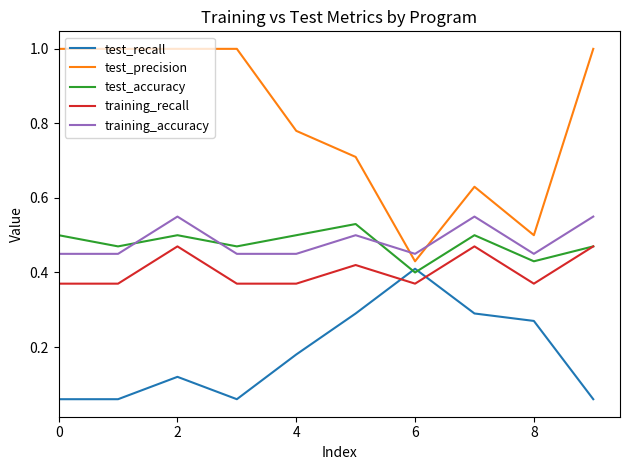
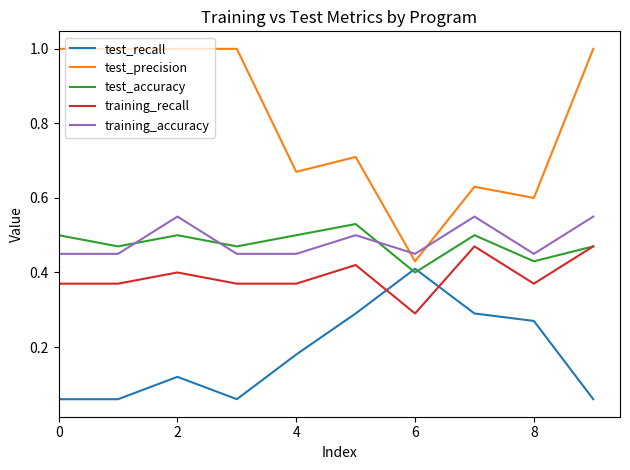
  {
    "test_recall": {
      "0": 0.06,
      "2": 0.12,
      "4": 0.18,
      "6": 0.41,
      "8": 0.27
    },
    "test_precision": {
      "0": 1.00,
-     "4": 0.78,
+     "4": 0.67,
      "6": 0.43,
-     "8": 0.5
+     "8": 0.6
    },
    "test_accuracy": {
      "0": 0.50,
      "2": 0.50,
      "4": 0.50,
      "6": 0.40,
      "8": 0.43
    },
    "training_recall": {
      "0": 0.37,
-     "2": 0.47,
+     "2": 0.40,
      "4": 0.37,
-     "6": 0.37,
+     "6": 0.29,
      "8": 0.37
    },
    "training_accuracy": {
      "0": 0.45,
      "2": 0.55,
      "4": 0.45,
      "6": 0.45,
      "8": 0.45
    }
  }
